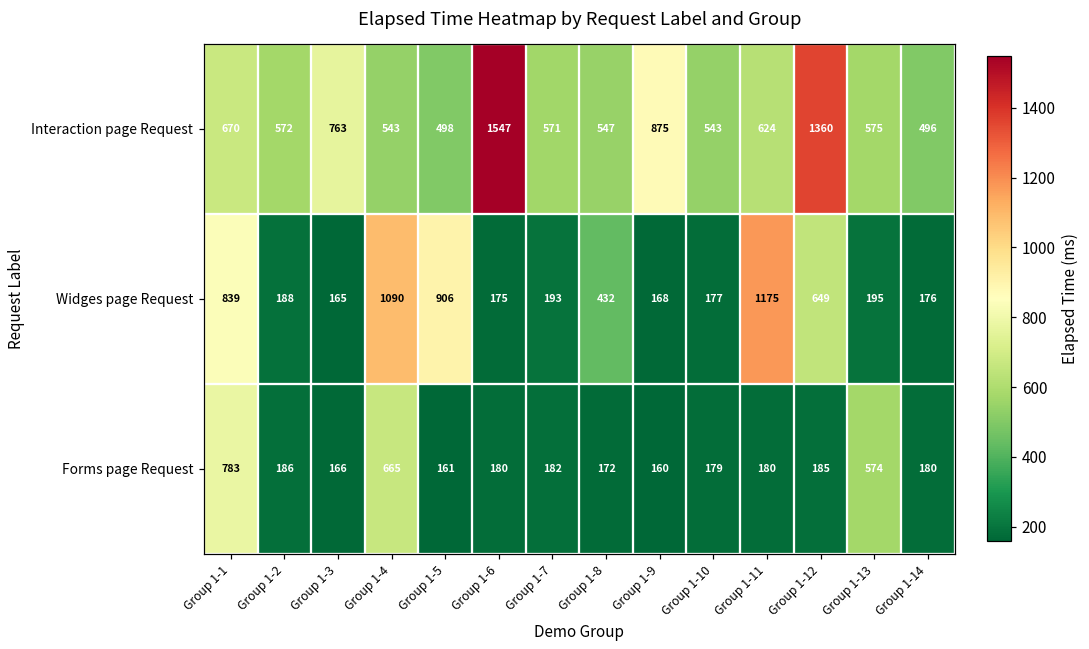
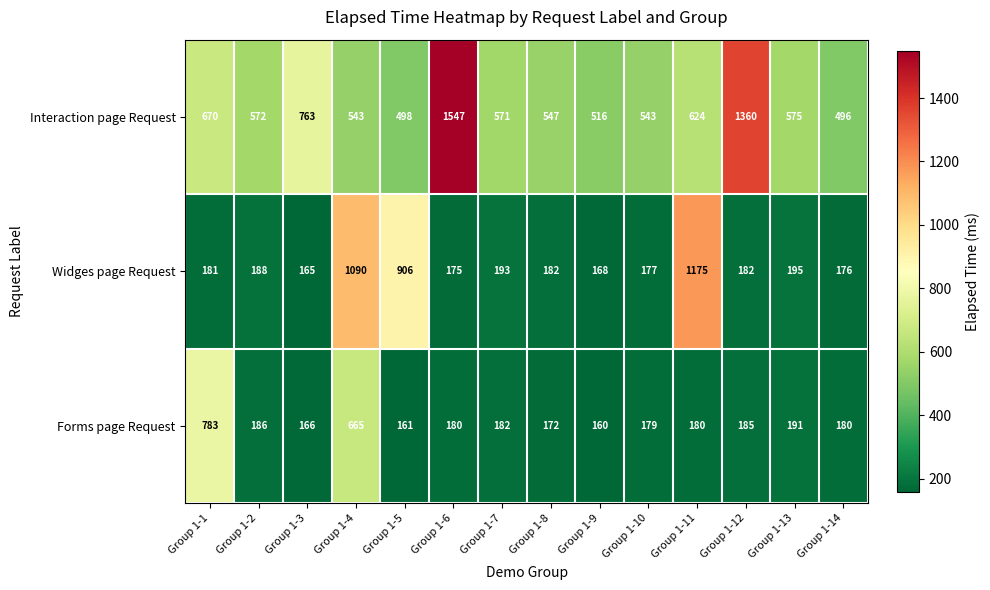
  {
    "Interaction page Request": {
      "Group 1-1": 670,
      "Group 1-2": 572,
      "Group 1-3": 763,
      "Group 1-4": 543,
      "Group 1-5": 498,
      "Group 1-6": 1547,
      "Group 1-7": 571,
      "Group 1-8": 547,
-     "Group 1-9": 875,
+     "Group 1-9": 516,
      "Group 1-10": 543,
      "Group 1-11": 624,
      "Group 1-12": 1360,
      "Group 1-13": 575,
      "Group 1-14": 496
    },
    "Widges page Request": {
-     "Group 1-1": 839,
+     "Group 1-1": 181,
      "Group 1-2": 188,
      "Group 1-3": 165,
      "Group 1-4": 1090,
      "Group 1-5": 906,
      "Group 1-6": 175,
      "Group 1-7": 193,
-     "Group 1-8": 432,
+     "Group 1-8": 182,
      "Group 1-9": 168,
      "Group 1-10": 177,
      "Group 1-11": 1175,
-     "Group 1-12": 649,
+     "Group 1-12": 182,
      "Group 1-13": 195,
      "Group 1-14": 176
    },
    "Forms page Request": {
      "Group 1-1": 783,
      "Group 1-2": 186,
      "Group 1-3": 166,
      "Group 1-4": 665,
      "Group 1-5": 161,
      "Group 1-6": 180,
      "Group 1-7": 182,
      "Group 1-8": 172,
      "Group 1-9": 160,
      "Group 1-10": 179,
      "Group 1-11": 180,
      "Group 1-12": 185,
-     "Group 1-13": 574,
+     "Group 1-13": 191,
      "Group 1-14": 180
    }
  }
